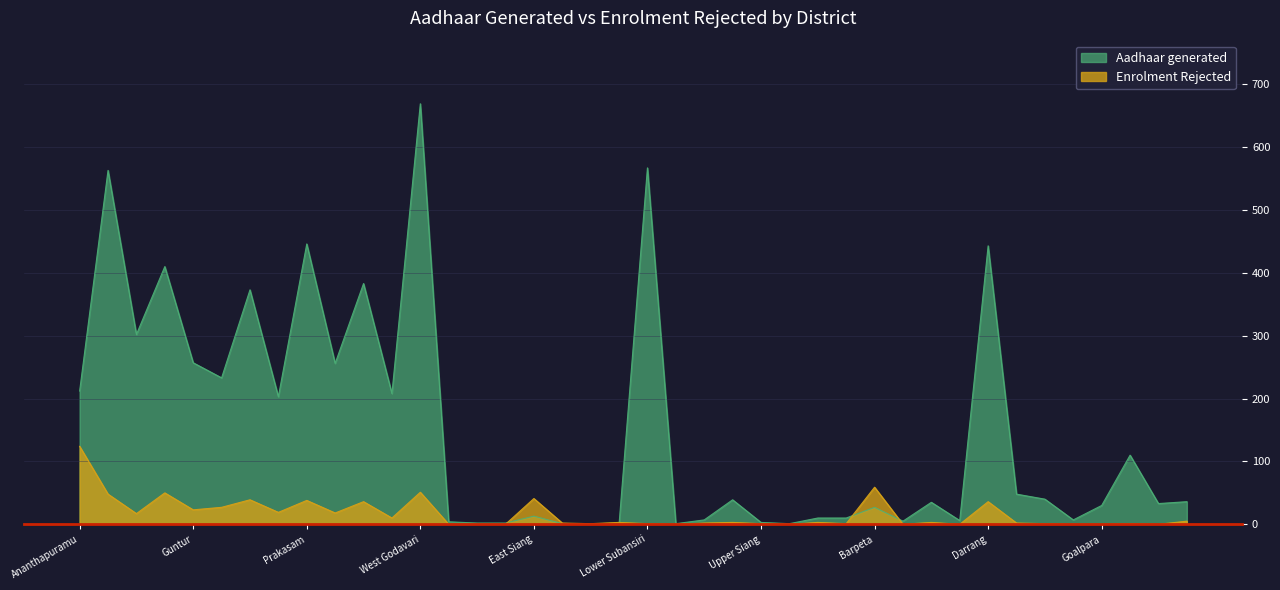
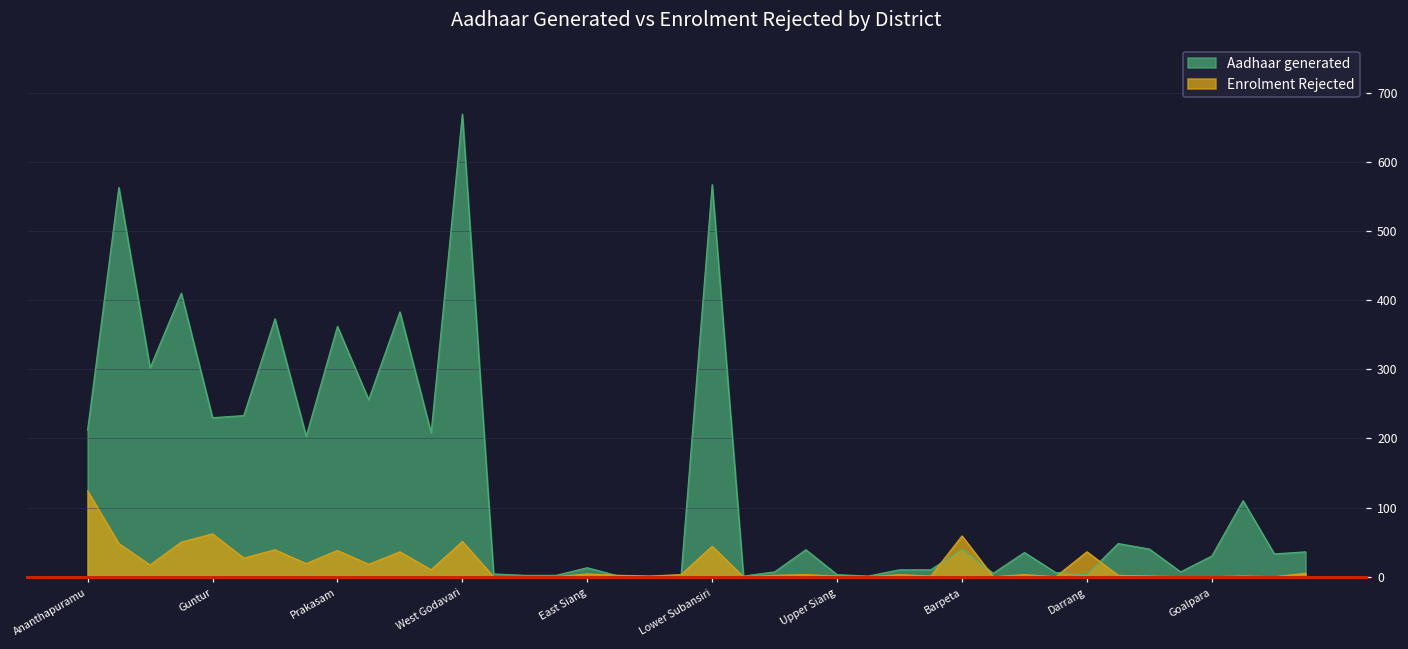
  {
    "Aadhaar generated": {
      "Ananthapuramu": 210,
-     "Guntur": 260,
-     "Prakasam": 450,
+     "Guntur": 230,
+     "Prakasam": 360,
      "West Godavari": 670,
      "East Siang": 10,
      "Lower Subansiri": 570,
-     "Barpeta": 30,
-     "Darrang": 440,
+     "Barpeta": 40,
+     "Darrang": 0,
      "Goalpara": 30
    },
    "Enrolment Rejected": {
      "Ananthapuramu": 120,
-     "Guntur": 20,
+     "Guntur": 60,
      "Prakasam": 40,
      "West Godavari": 50,
-     "East Siang": 40,
-     "Lower Subansiri": 0,
+     "East Siang": 0,
+     "Lower Subansiri": 40,
      "Barpeta": 60,
      "Darrang": 40,
      "Goalpara": 0
    }
  }
